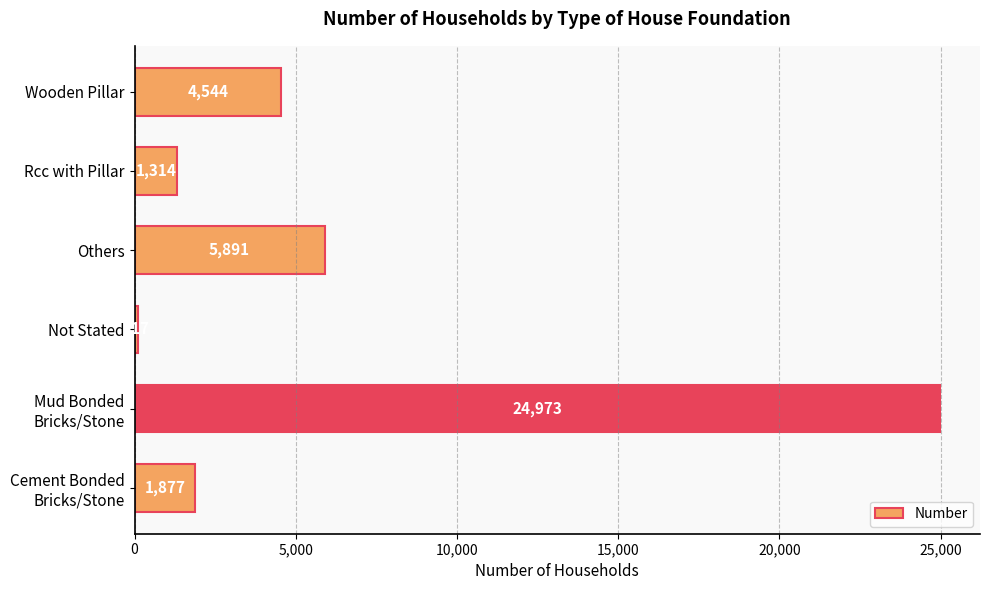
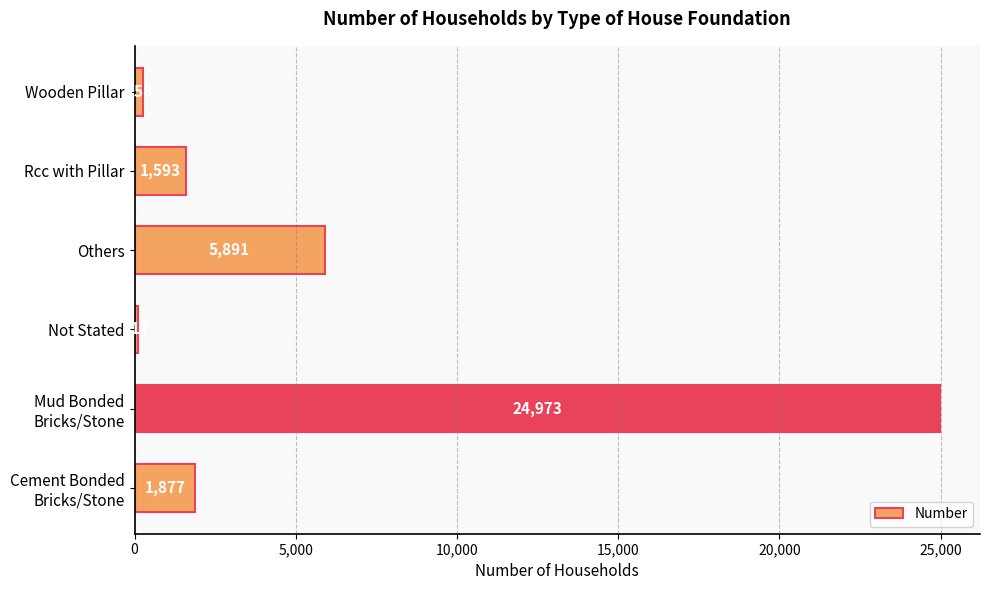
  {
-   "Wooden Pillar": "4,500",
-   "Rcc with Pillar": "1,314",
+   "Wooden Pillar": "300",
+   "Rcc with Pillar": "1,593",
    "Others": "5,891",
    "Mud Bonded Bricks/Stone": "24,973",
    "Cement Bonded Bricks/Stone": "1,877"
  }
